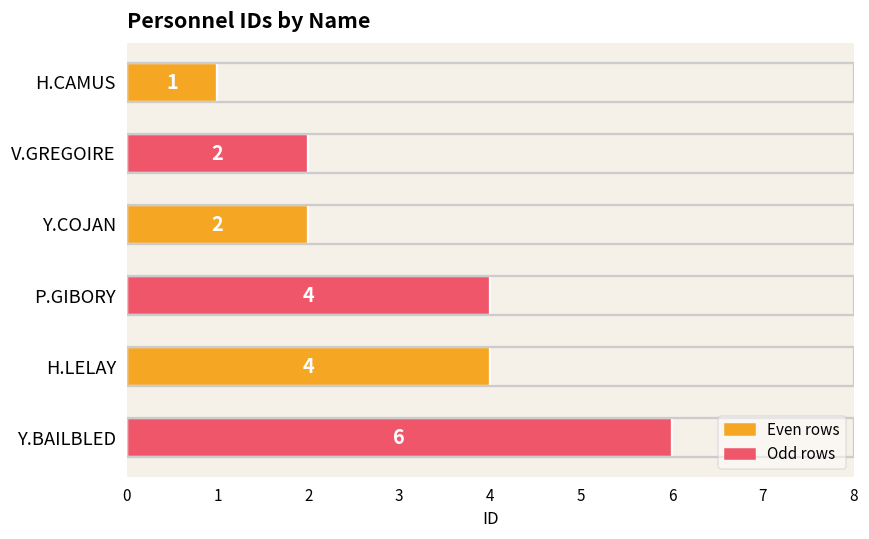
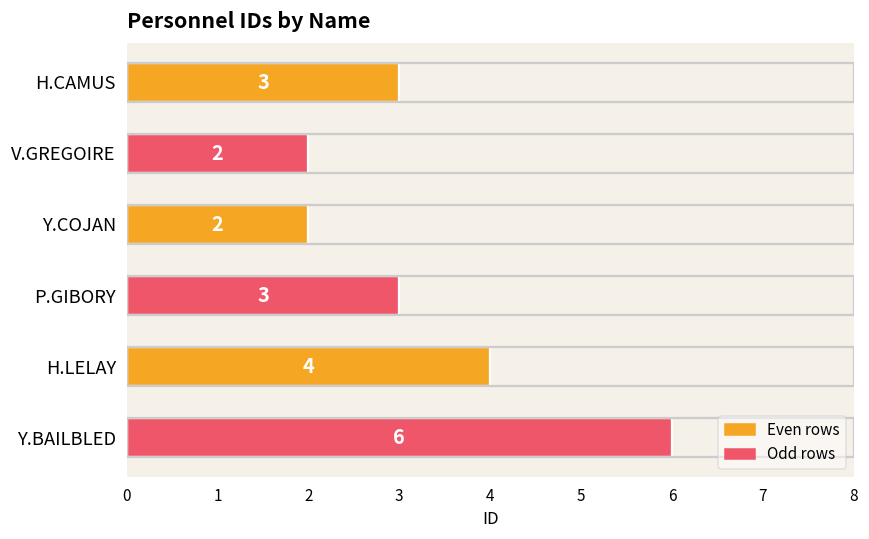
  {
-   "H.CAMUS": 1,
+   "H.CAMUS": 3,
    "V.GREGOIRE": 2,
    "Y.COJAN": 2,
-   "P.GIBORY": 4,
+   "P.GIBORY": 3,
    "H.LELAY": 4,
    "Y.BAILBLED": 6
  }
